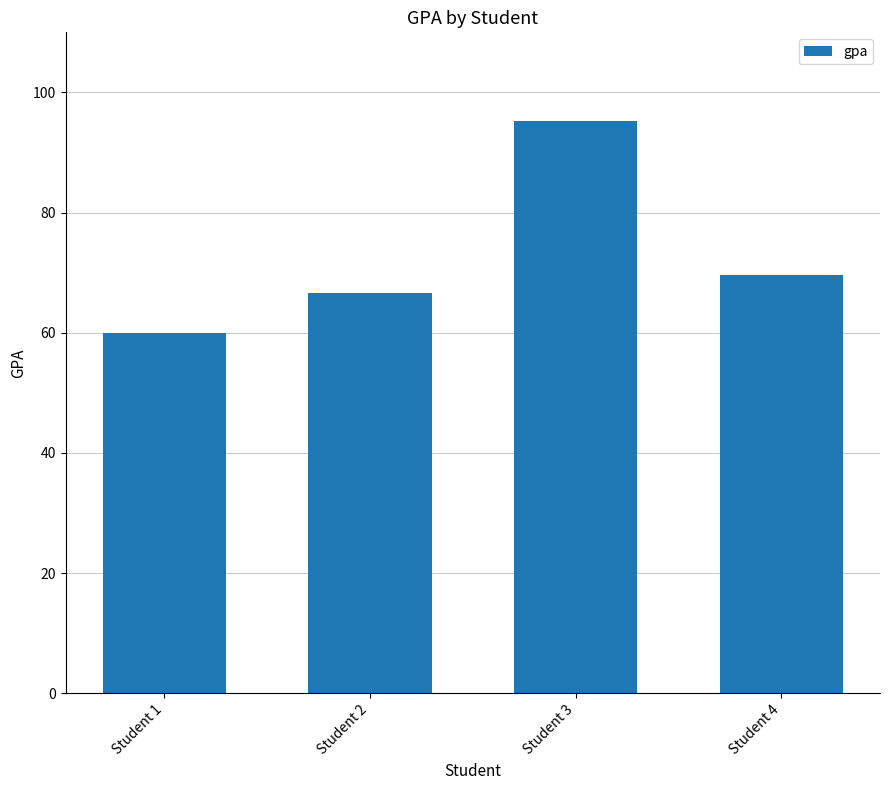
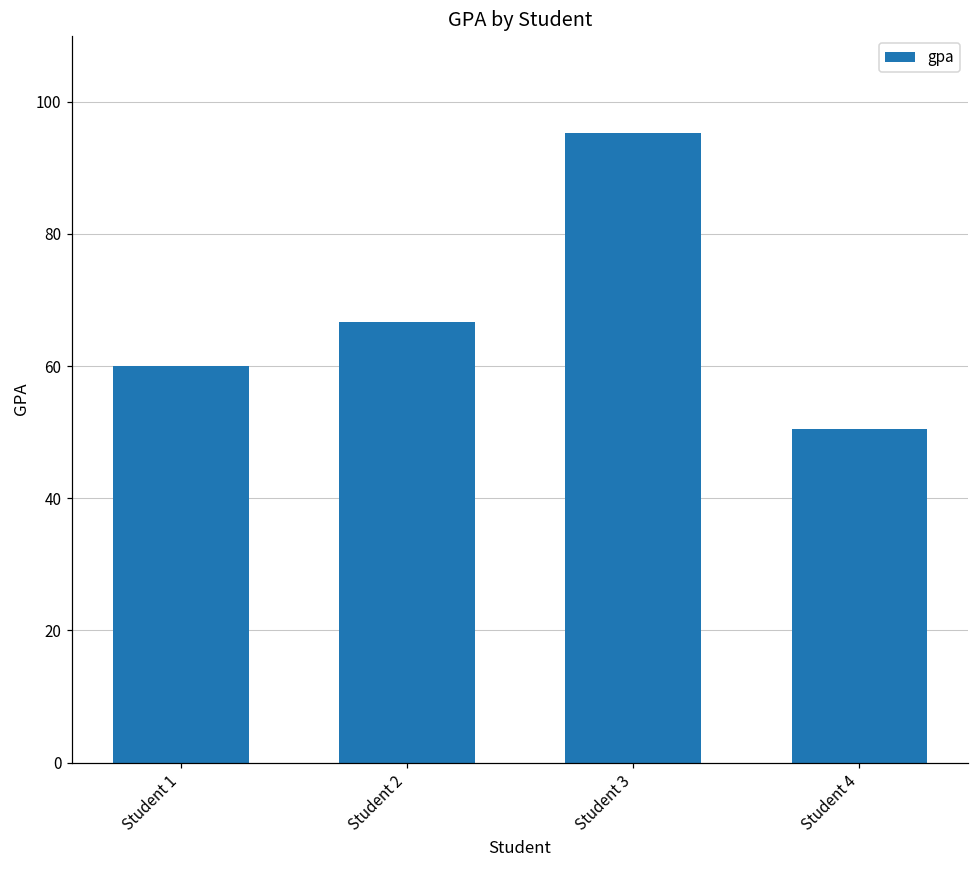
  {
    "Student 1": 60,
    "Student 2": 67,
    "Student 3": 95,
-   "Student 4": 70
+   "Student 4": 51
  }
